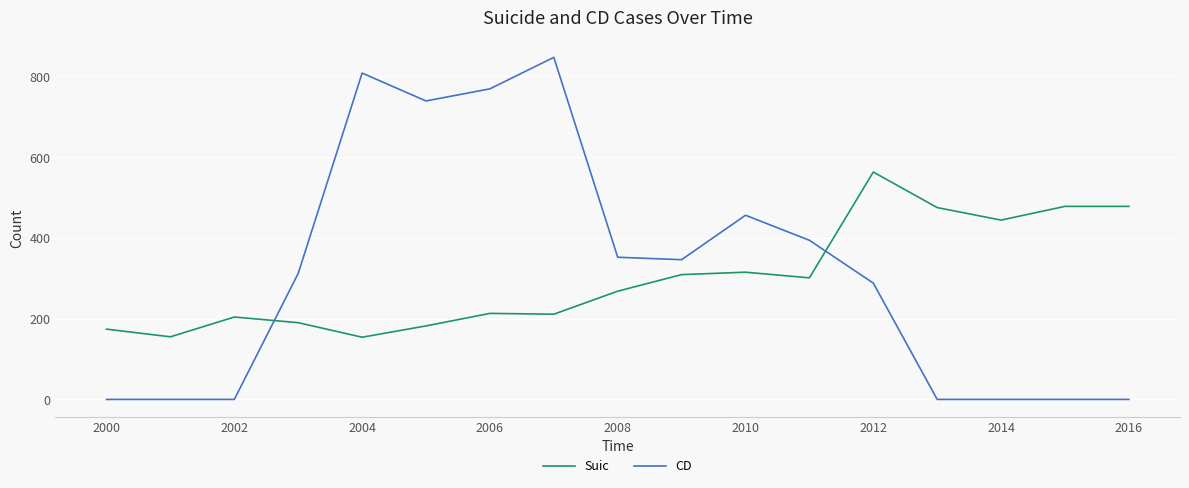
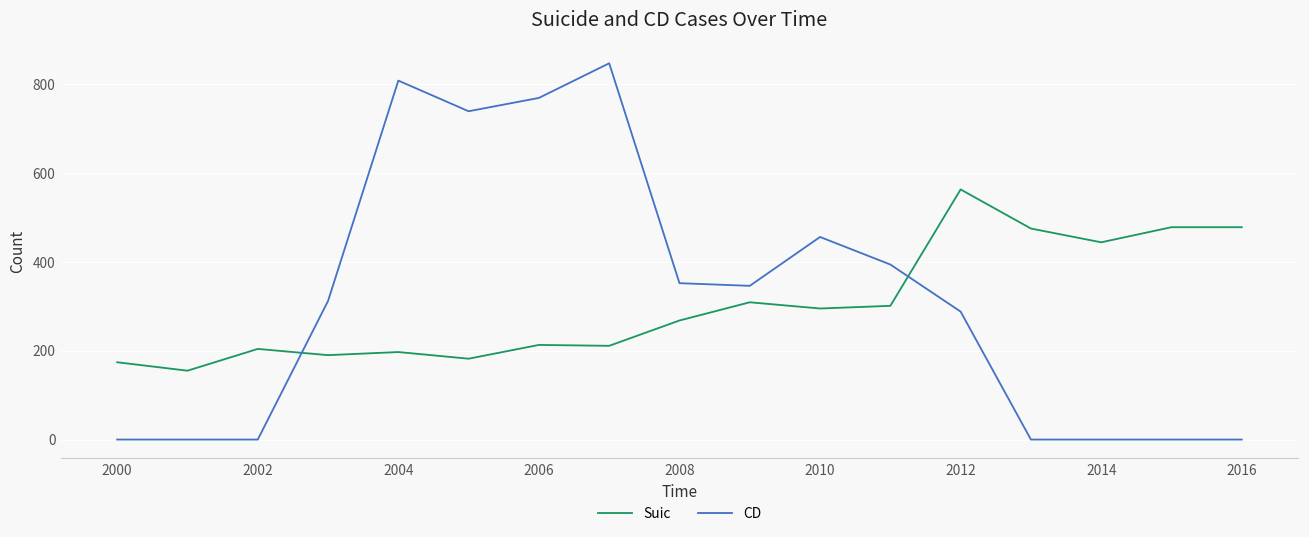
  {
    "Suic": {
      "2000": 170,
      "2002": 200,
-     "2004": 150,
+     "2004": 200,
      "2006": 210,
      "2008": 270,
-     "2010": 320,
+     "2010": 300,
      "2012": 560,
      "2014": 440,
      "2016": 480
    },
    "CD": {
      "2000": 0,
      "2002": 0,
      "2004": 810,
      "2006": 770,
      "2008": 350,
      "2010": 460,
      "2012": 290,
      "2014": 0,
      "2016": 0
    }
  }
